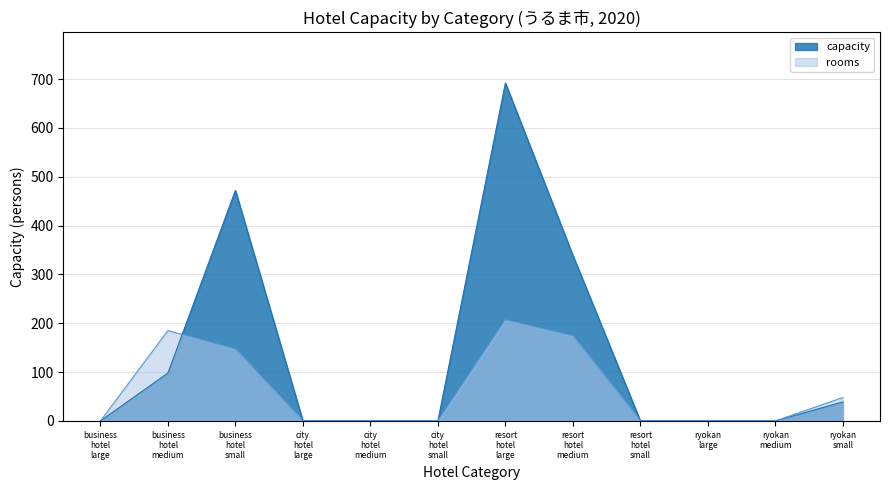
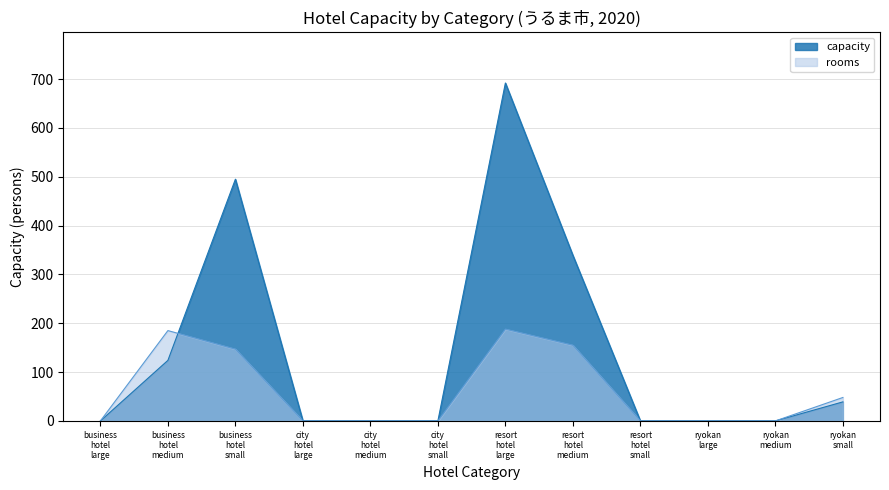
  {
    "capacity": {
-     "business hotel medium": 100,
-     "business hotel small": 470,
+     "business hotel medium": 120,
+     "business hotel small": 500,
      "resort hotel large": 690,
      "resort hotel medium": 340,
      "ryokan small": 40
    },
    "rooms": {
      "business hotel medium": 190,
      "business hotel small": 150,
-     "resort hotel large": 210,
-     "resort hotel medium": 170,
+     "resort hotel large": 190,
+     "resort hotel medium": 160,
      "ryokan small": 50
    }
  }
